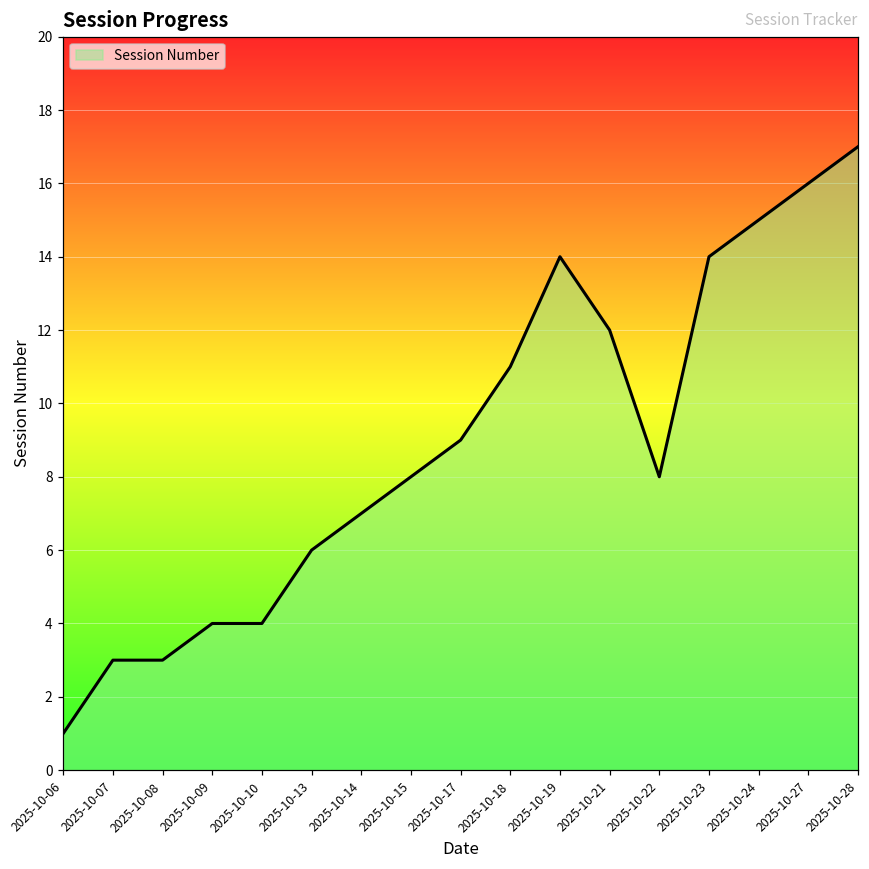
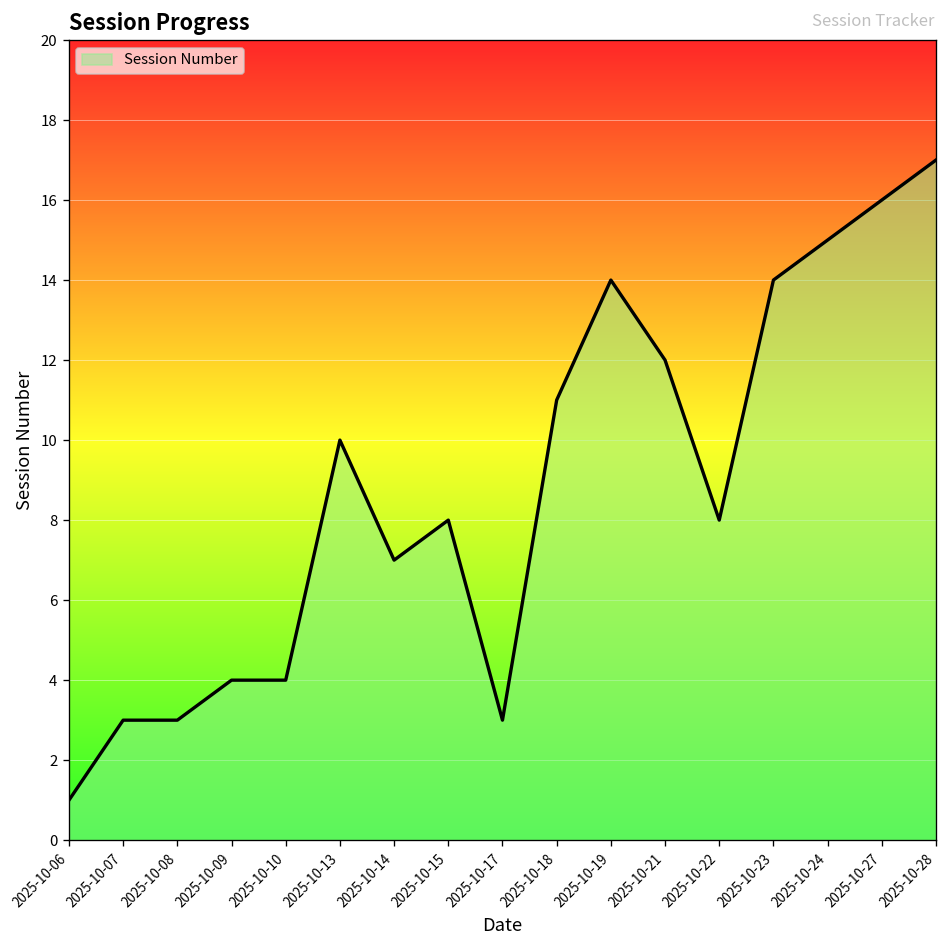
  {
    "2025-10-06": 1,
    "2025-10-07": 3,
    "2025-10-08": 3,
    "2025-10-09": 4,
    "2025-10-10": 4,
-   "2025-10-13": 6,
+   "2025-10-13": 10,
    "2025-10-14": 7,
    "2025-10-15": 8,
-   "2025-10-17": 9,
+   "2025-10-17": 3,
    "2025-10-18": 11,
    "2025-10-19": 14,
    "2025-10-21": 12,
    "2025-10-22": 8,
    "2025-10-23": 14,
    "2025-10-24": 15,
    "2025-10-27": 16,
    "2025-10-28": 17
  }
